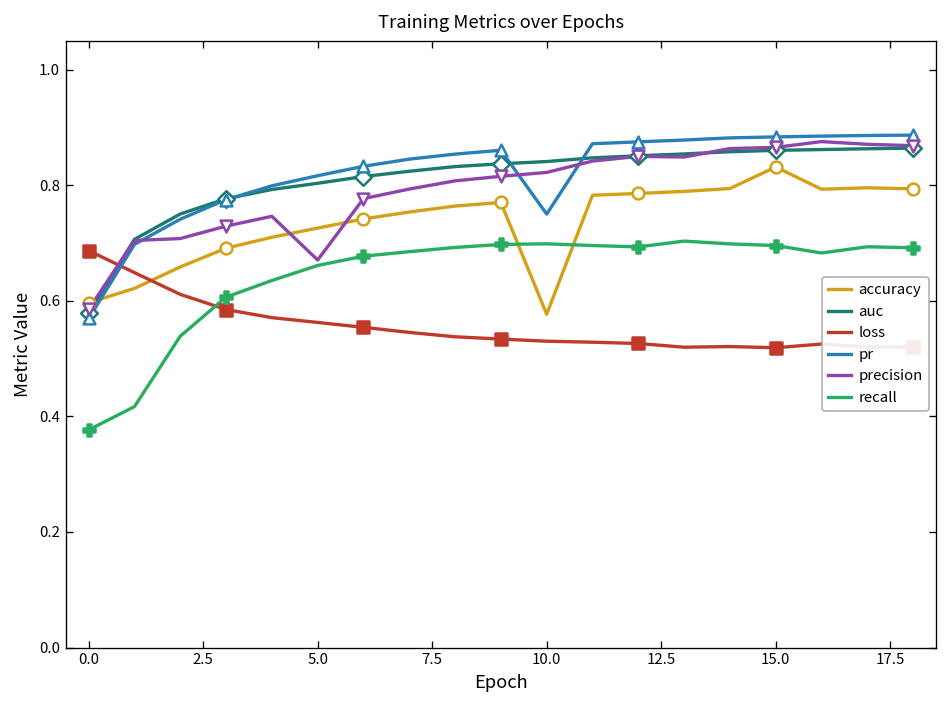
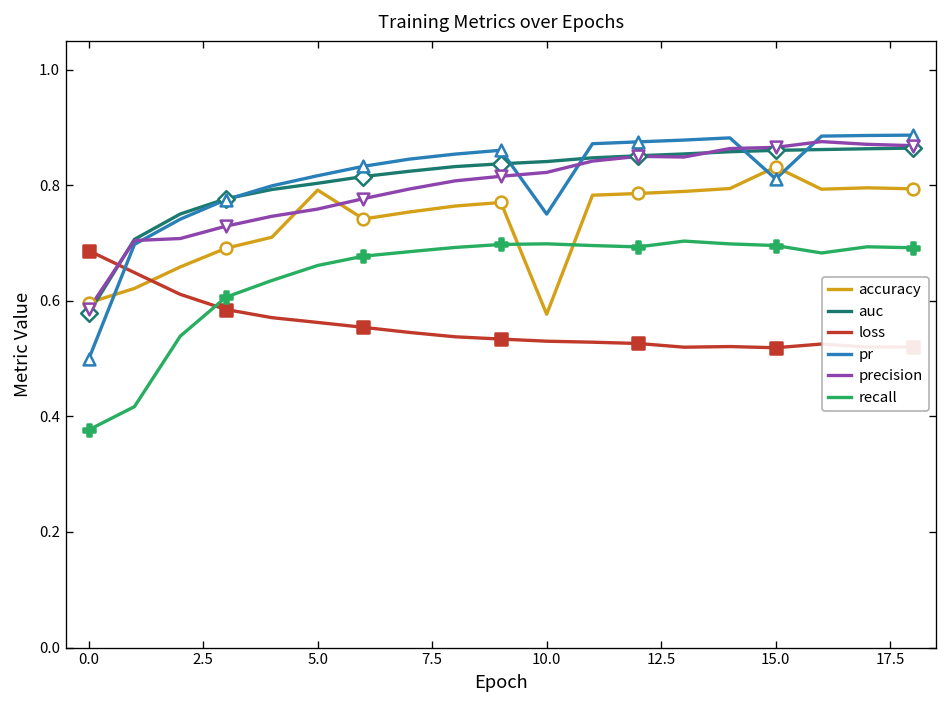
  {
    "accuracy": {
-     "5.0": 0.73,
+     "5.0": 0.79,
      "10.0": 0.58
    },
    "pr": {
-     "0.0": 0.57,
+     "0.0": 0.50,
      "5.0": 0.82,
      "10.0": 0.75,
-     "15.0": 0.88
+     "15.0": 0.81
    },
    "precision": {
-     "5.0": 0.67,
+     "5.0": 0.76,
      "10.0": 0.82
    }
  }
